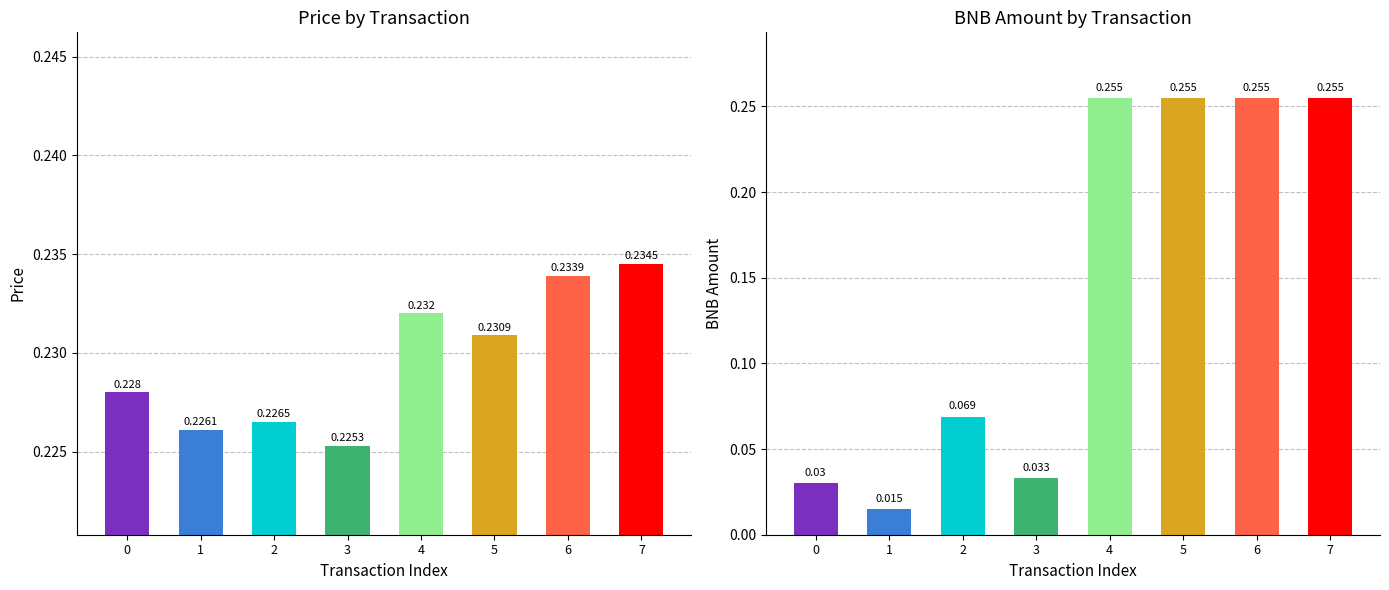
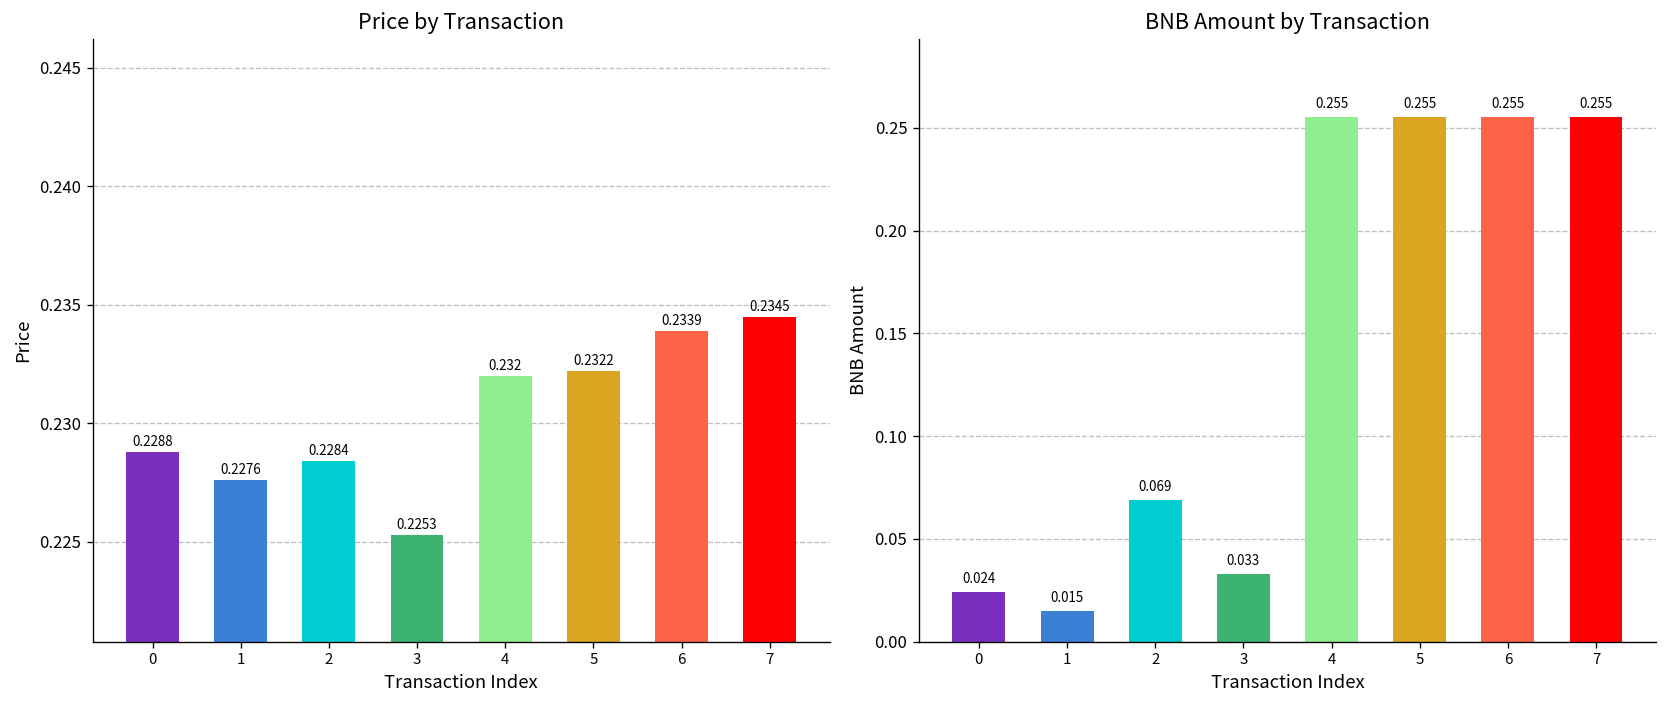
  {
    "Price by Transaction": {
-     "0": 0.228,
-     "1": 0.2261,
-     "2": 0.2265,
+     "0": 0.2288,
+     "1": 0.2276,
+     "2": 0.2284,
      "3": 0.2253,
      "4": 0.232,
-     "5": 0.2309,
+     "5": 0.2322,
      "6": 0.2339,
      "7": 0.2345
    },
    "BNB Amount by Transaction": {
-     "0": 0.03,
+     "0": 0.024,
      "1": 0.015,
      "2": 0.069,
      "3": 0.033,
      "4": 0.255,
      "5": 0.255,
      "6": 0.255,
      "7": 0.255
    }
  }
